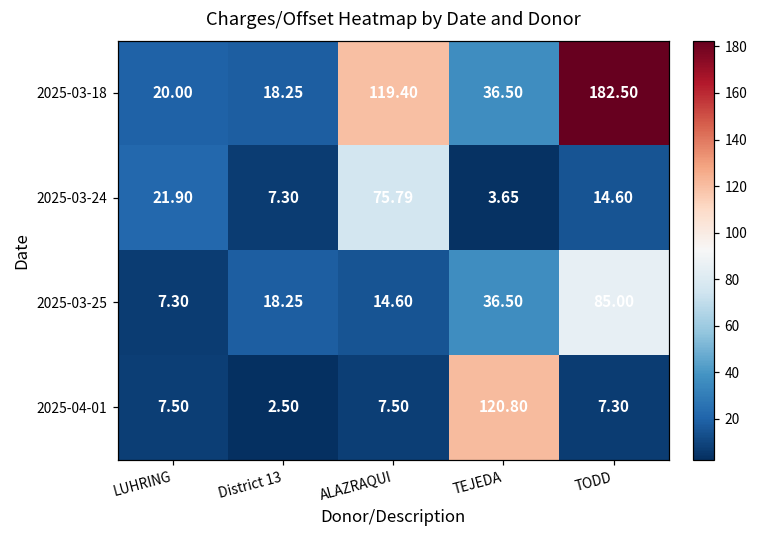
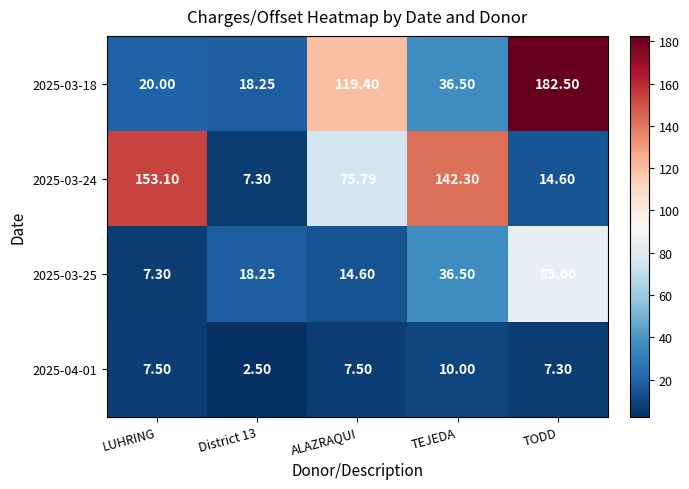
  {
    "2025-03-18": {
      "LUHRING": 20.00,
      "District 13": 18.25,
      "ALAZRAQUI": 119.40,
      "TEJEDA": 36.50,
      "TODD": 182.50
    },
    "2025-03-24": {
-     "LUHRING": 21.90,
+     "LUHRING": 153.10,
      "District 13": 7.30,
-     "TEJEDA": 3.65,
+     "TEJEDA": 142.30,
      "TODD": 14.60
    },
    "2025-03-25": {
      "LUHRING": 7.30,
      "District 13": 18.25,
      "ALAZRAQUI": 14.60,
      "TEJEDA": 36.50
    },
    "2025-04-01": {
      "LUHRING": 7.50,
      "District 13": 2.50,
      "ALAZRAQUI": 7.50,
-     "TEJEDA": 120.80,
+     "TEJEDA": 10.00,
      "TODD": 7.30
    }
  }
